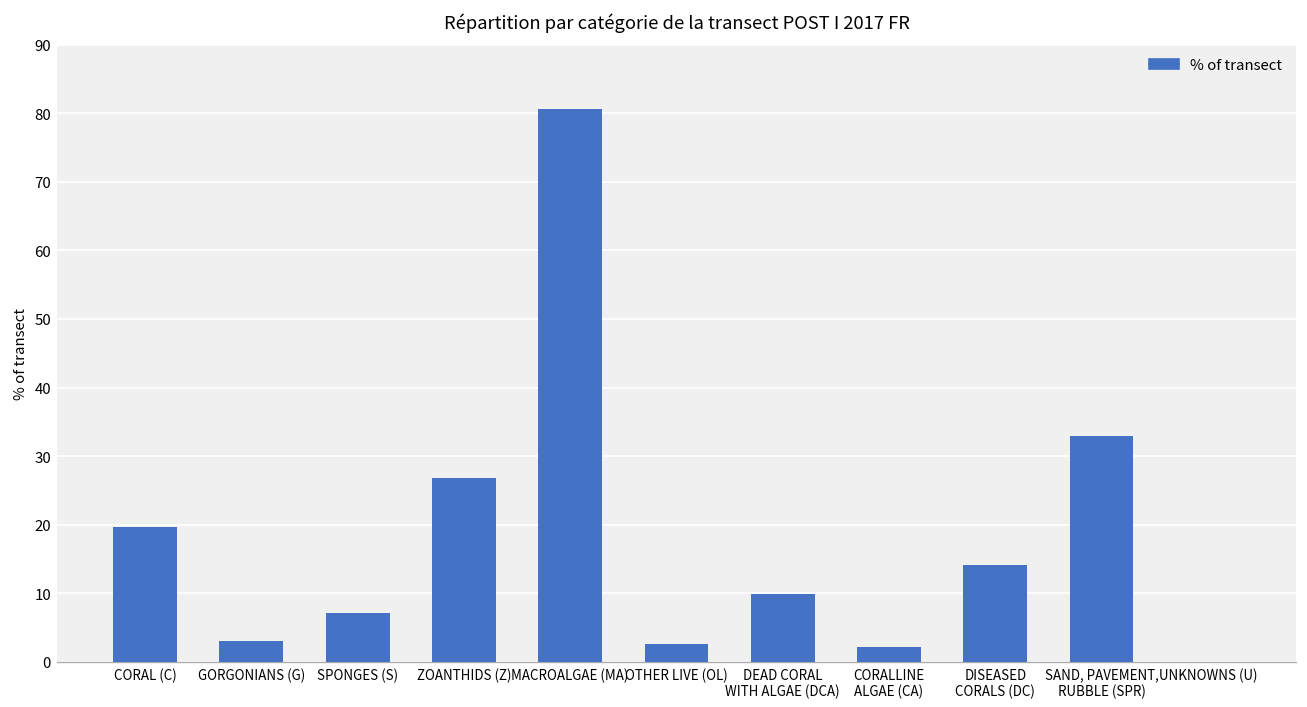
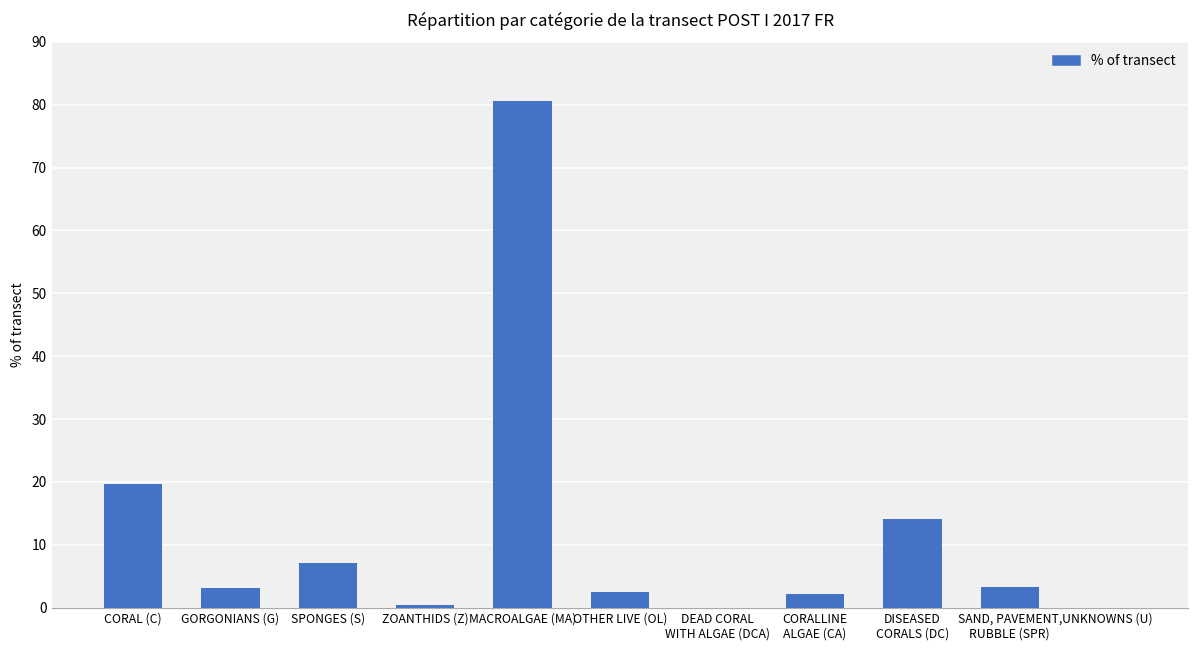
  {
    "CORAL (C)": 20,
    "GORGONIANS (G)": 3,
    "SPONGES (S)": 7,
-   "ZOANTHIDS (Z)": 27,
+   "ZOANTHIDS (Z)": 0,
    "MACROALGAE (MA)": 81,
    "OTHER LIVE (OL)": 3,
-   "DEAD CORAL WITH ALGAE (DCA)": 10,
+   "DEAD CORAL WITH ALGAE (DCA)": 0,
    "CORALLINE ALGAE (CA)": 2,
    "DISEASED CORALS (DC)": 14,
-   "SAND, PAVEMENT, RUBBLE (SPR)": 33,
+   "SAND, PAVEMENT, RUBBLE (SPR)": 3,
    "UNKNOWNS (U)": 0
  }
